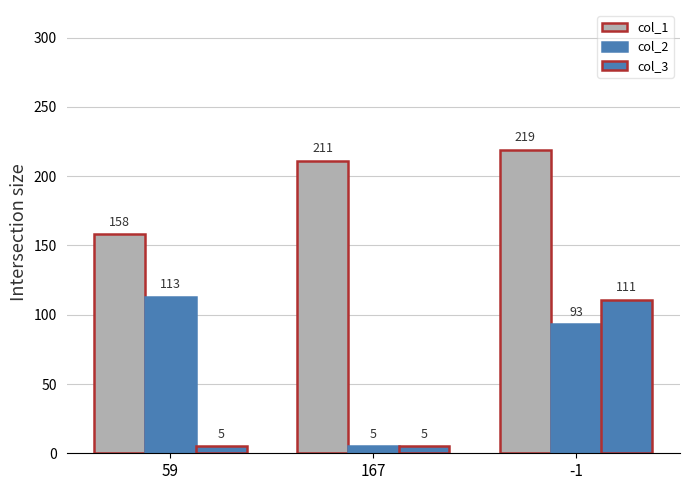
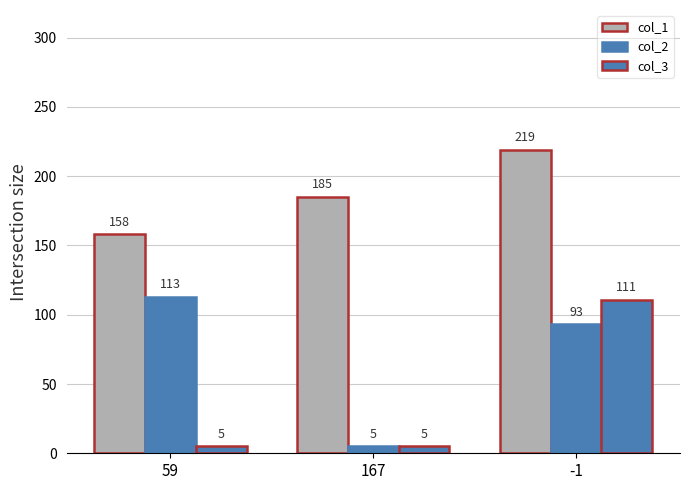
  {
    "col_1": {
      "59": 158,
-     "167": 211,
+     "167": 185,
      "-1": 219
    }
  }
